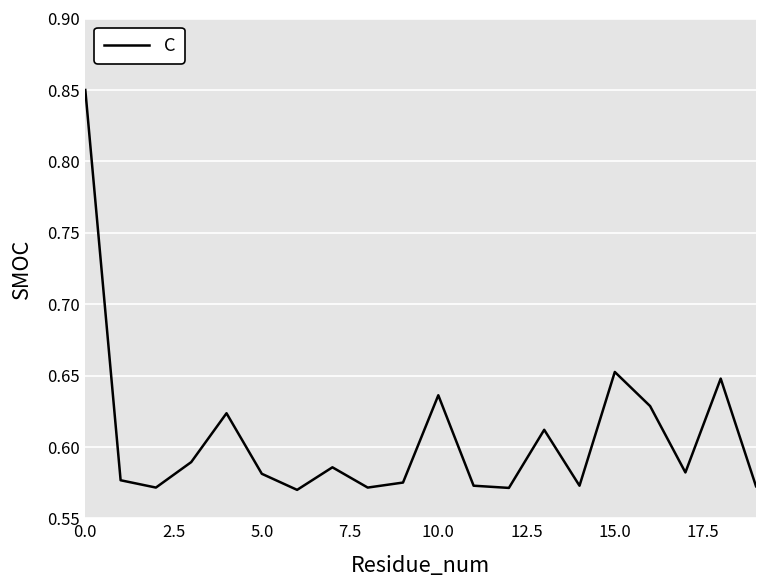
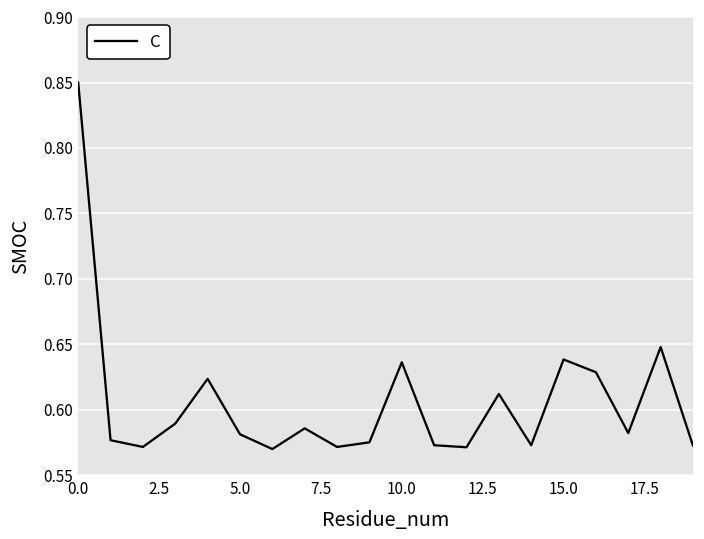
  {
    "0.0": 0.850,
    "5.0": 0.581,
    "10.0": 0.636,
-   "15.0": 0.653
+   "15.0": 0.638
  }
